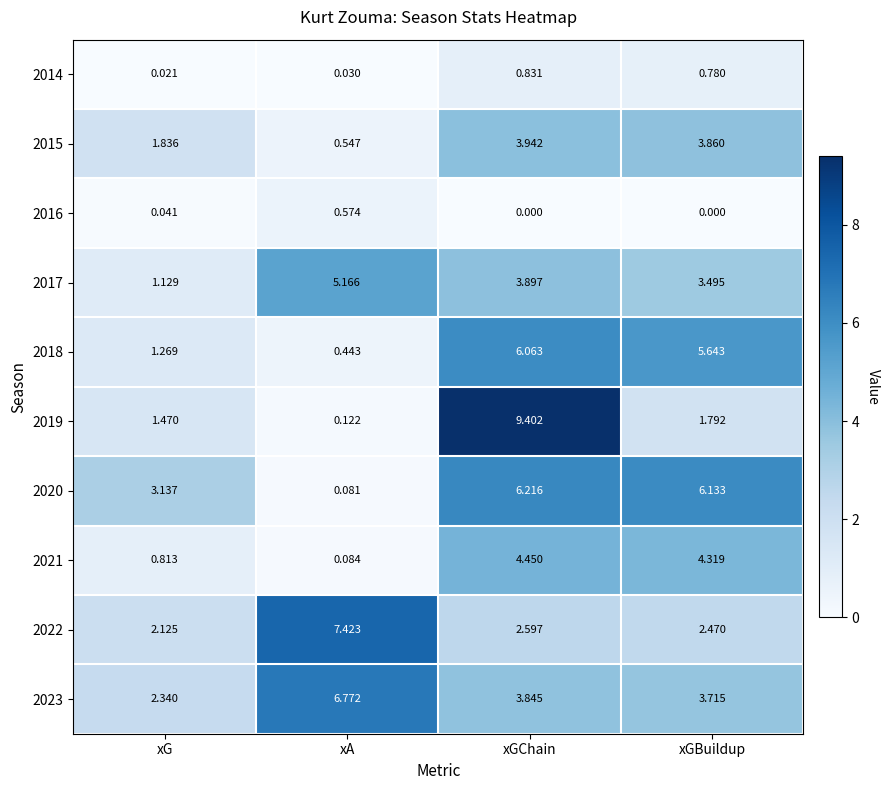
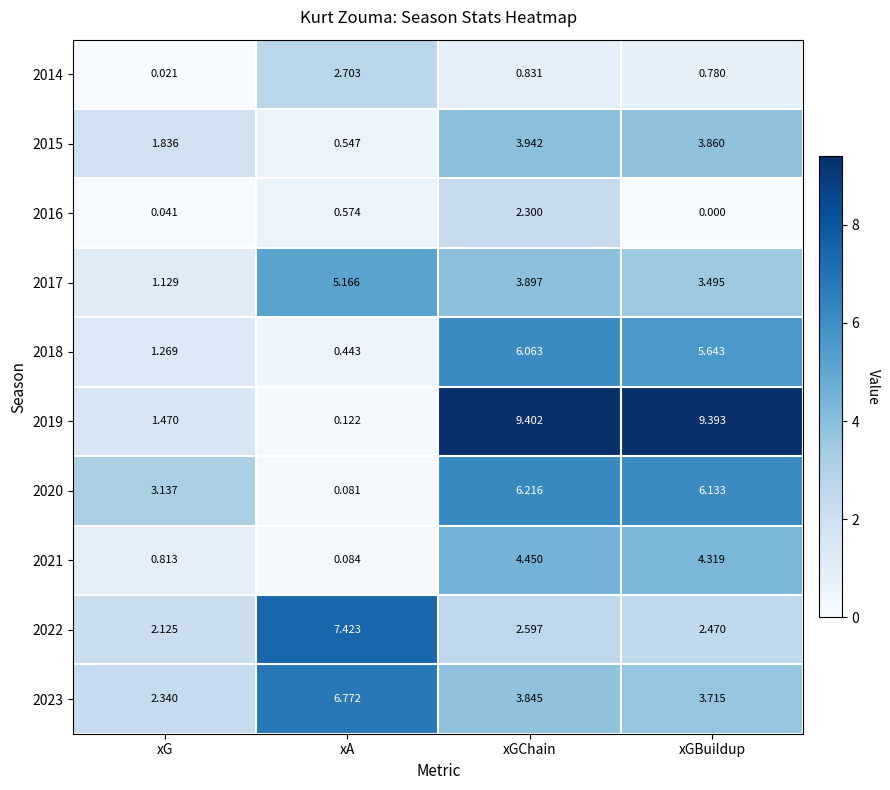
  {
    "2014": {
      "xG": 0.021,
-     "xA": 0.030,
+     "xA": 2.703,
      "xGChain": 0.831,
      "xGBuildup": 0.780
    },
    "2015": {
      "xG": 1.836,
      "xA": 0.547,
      "xGChain": 3.942,
      "xGBuildup": 3.860
    },
    "2016": {
      "xG": 0.041,
      "xA": 0.574,
-     "xGChain": 0.000,
+     "xGChain": 2.300,
      "xGBuildup": 0.000
    },
    "2017": {
      "xG": 1.129,
      "xA": 5.166,
      "xGChain": 3.897,
      "xGBuildup": 3.495
    },
    "2018": {
      "xG": 1.269,
      "xA": 0.443,
      "xGChain": 6.063,
      "xGBuildup": 5.643
    },
    "2019": {
      "xG": 1.470,
      "xA": 0.122,
      "xGChain": 9.402,
-     "xGBuildup": 1.792
+     "xGBuildup": 9.393
    },
    "2020": {
      "xG": 3.137,
      "xA": 0.081,
      "xGChain": 6.216,
      "xGBuildup": 6.133
    },
    "2021": {
      "xG": 0.813,
      "xA": 0.084,
      "xGChain": 4.450,
      "xGBuildup": 4.319
    },
    "2022": {
      "xG": 2.125,
      "xA": 7.423,
      "xGChain": 2.597,
      "xGBuildup": 2.470
    },
    "2023": {
      "xG": 2.340,
      "xA": 6.772,
      "xGChain": 3.845,
      "xGBuildup": 3.715
    }
  }
